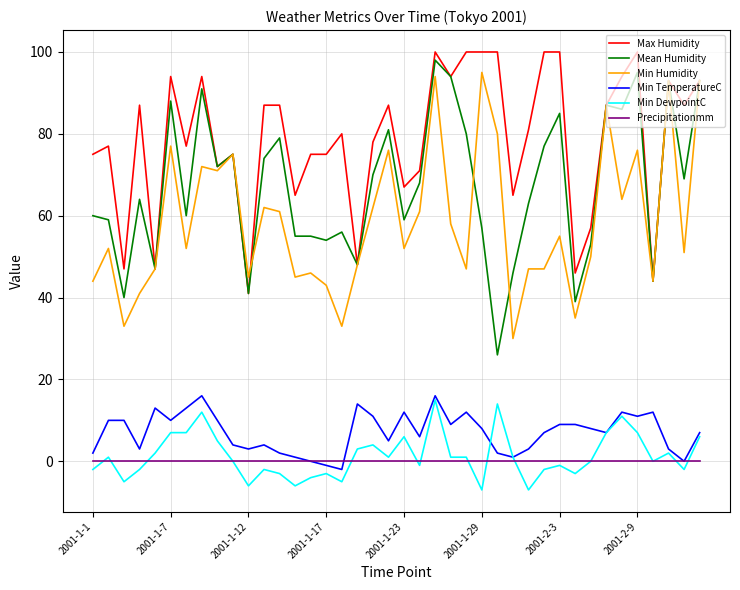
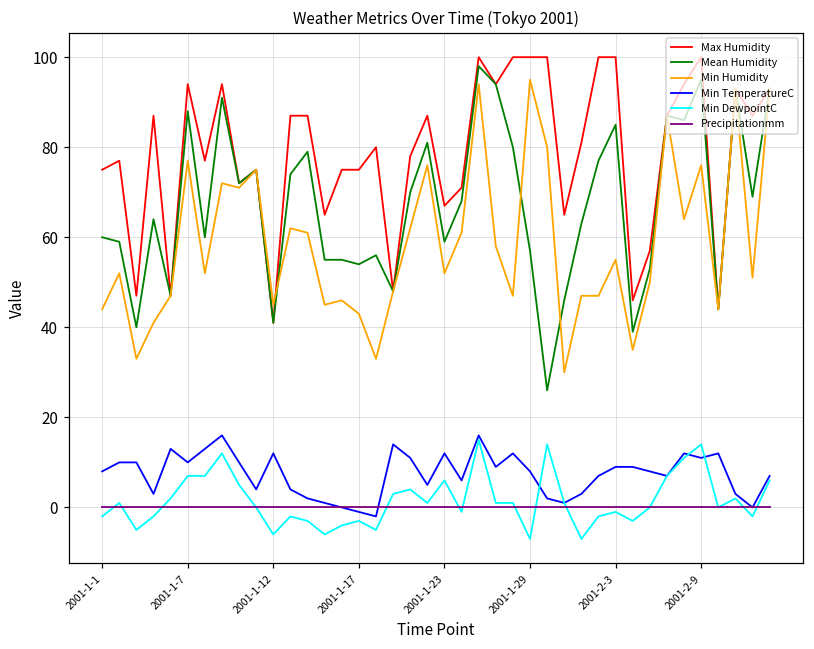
  {
    "Max Humidity": {
      "2001-1-1": 75,
      "2001-1-7": 94,
      "2001-1-17": 75,
      "2001-1-23": 67,
      "2001-1-29": 100,
      "2001-2-3": 100
    },
    "Mean Humidity": {
      "2001-1-1": 60,
      "2001-1-7": 88,
      "2001-1-17": 54,
      "2001-1-23": 59,
      "2001-1-29": 57,
      "2001-2-3": 85
    },
    "Min Humidity": {
      "2001-1-1": 44,
      "2001-1-7": 77,
      "2001-1-12": 45,
      "2001-1-17": 43,
      "2001-1-23": 52,
      "2001-1-29": 95,
      "2001-2-3": 55,
      "2001-2-9": 76
    },
    "Min TemperatureC": {
-     "2001-1-1": 2,
+     "2001-1-1": 8,
      "2001-1-7": 10,
-     "2001-1-12": 3,
+     "2001-1-12": 12,
      "2001-1-17": -1,
      "2001-1-23": 12,
      "2001-1-29": 8,
      "2001-2-3": 9,
      "2001-2-9": 11
    },
    "Min DewpointC": {
      "2001-1-1": -2,
      "2001-1-7": 7,
      "2001-1-12": -6,
      "2001-1-17": -3,
      "2001-1-23": 6,
      "2001-1-29": -7,
      "2001-2-3": -1,
-     "2001-2-9": 7
+     "2001-2-9": 14
    },
    "Precipitationmm": {
      "2001-1-1": 0,
      "2001-1-7": 0,
      "2001-1-12": 0,
      "2001-1-17": 0,
      "2001-1-23": 0,
      "2001-1-29": 0,
      "2001-2-3": 0,
      "2001-2-9": 0
    }
  }
